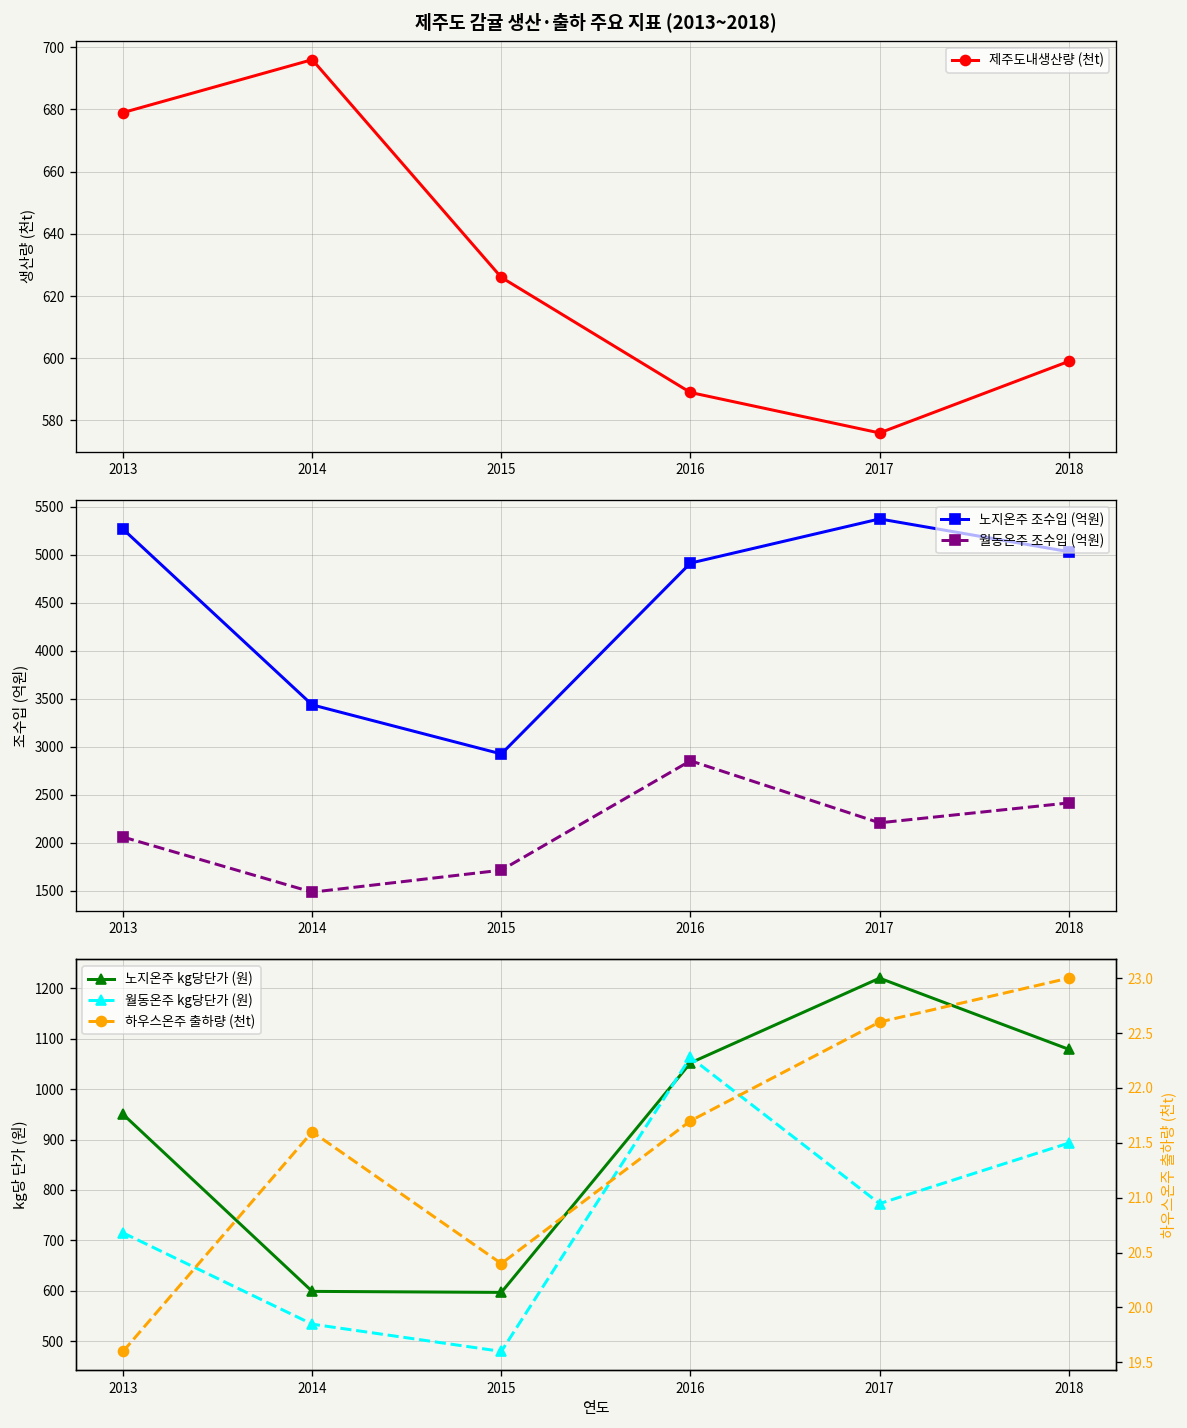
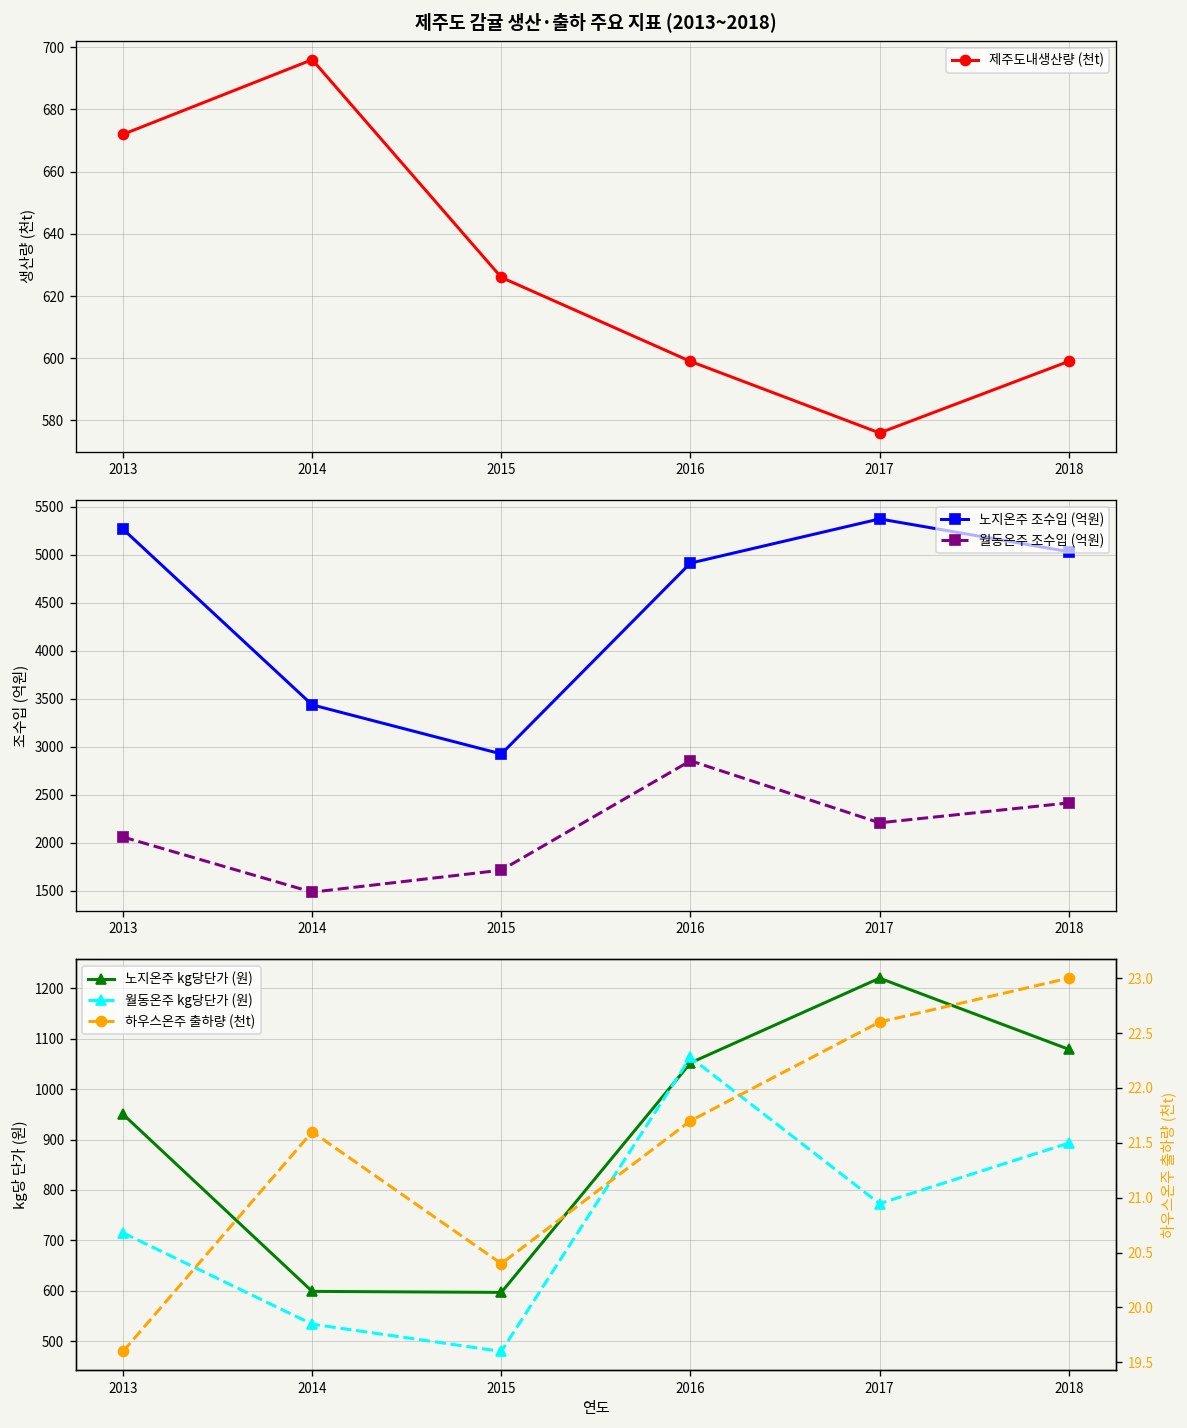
  {
    "제주도 감귤 생산·출하 주요 지표 (2013~2018)": {
-     "2013": 679,
+     "2013": 672,
      "2014": 696,
      "2015": 626,
-     "2016": 589,
+     "2016": 599,
      "2017": 576,
      "2018": 599
    }
  }
